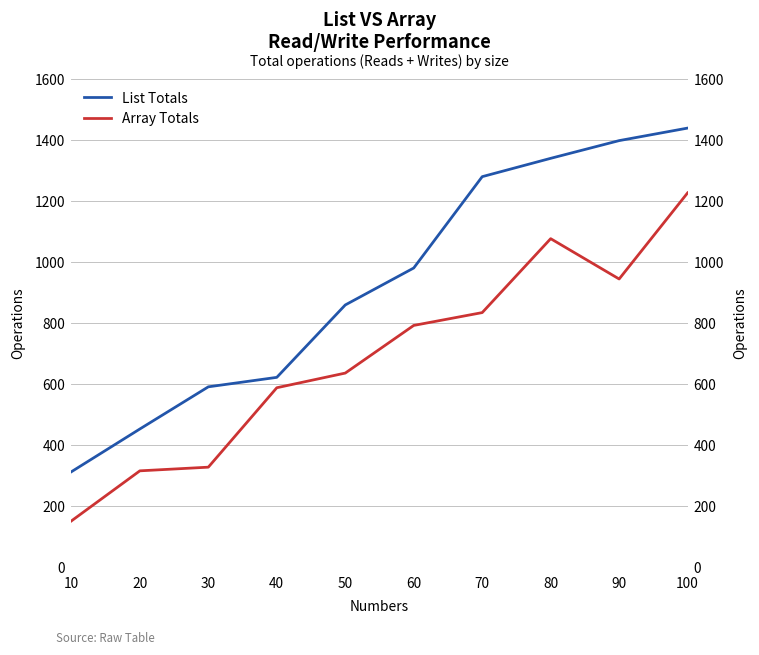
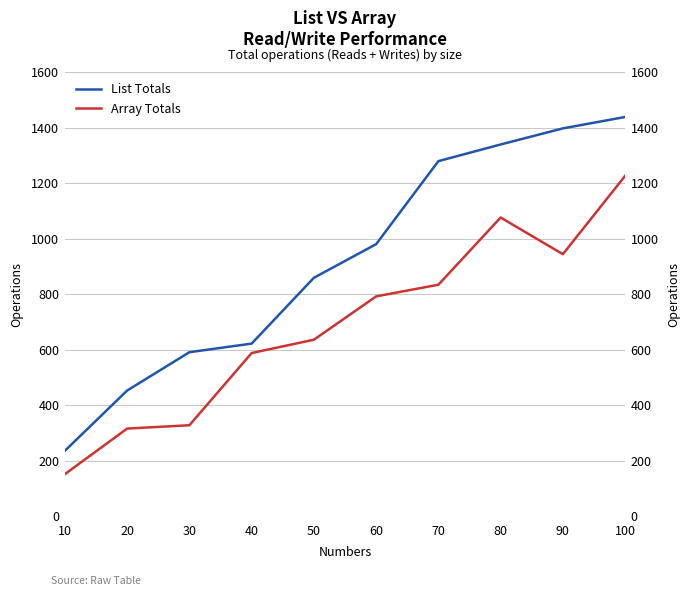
  {
    "List Totals": {
-     "10": 310,
+     "10": 240,
      "20": 450,
      "30": 590,
      "40": 620,
      "50": 860,
      "60": 980,
      "70": 1280,
      "80": 1340,
      "90": 1400,
      "100": 1440
    },
    "Array Totals": {
      "10": 150,
      "20": 320,
      "30": 330,
      "40": 590,
      "50": 640,
      "60": 790,
      "70": 830,
      "80": 1080,
      "90": 940,
      "100": 1230
    }
  }
